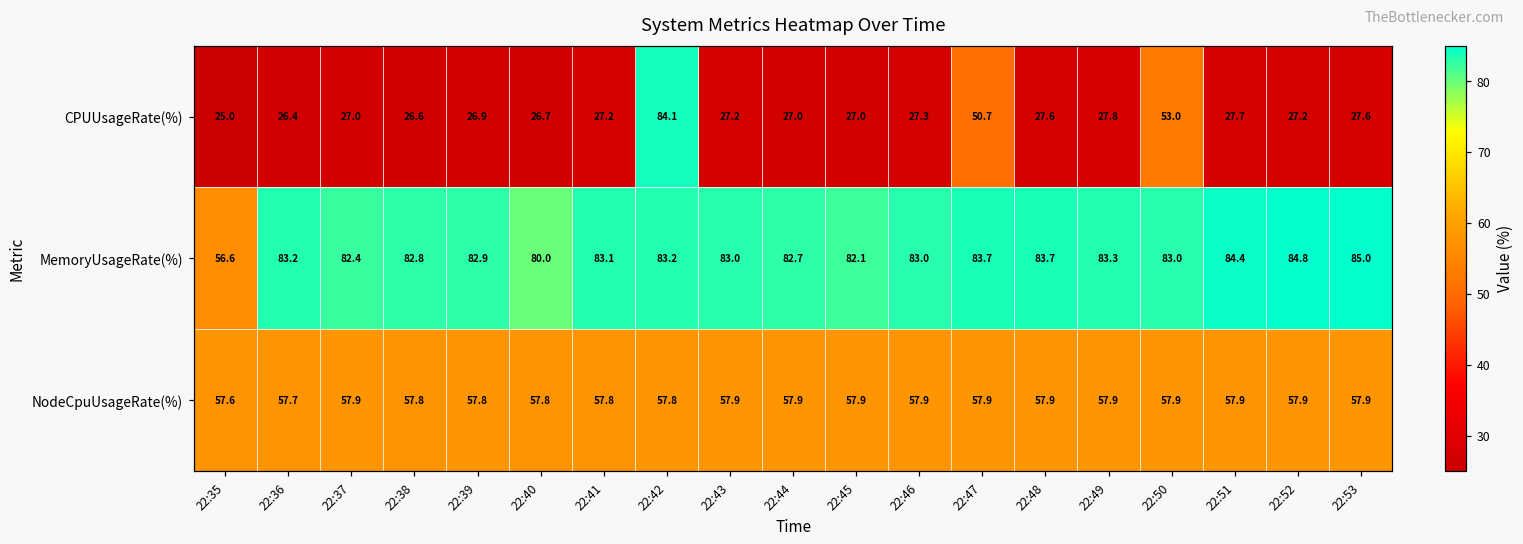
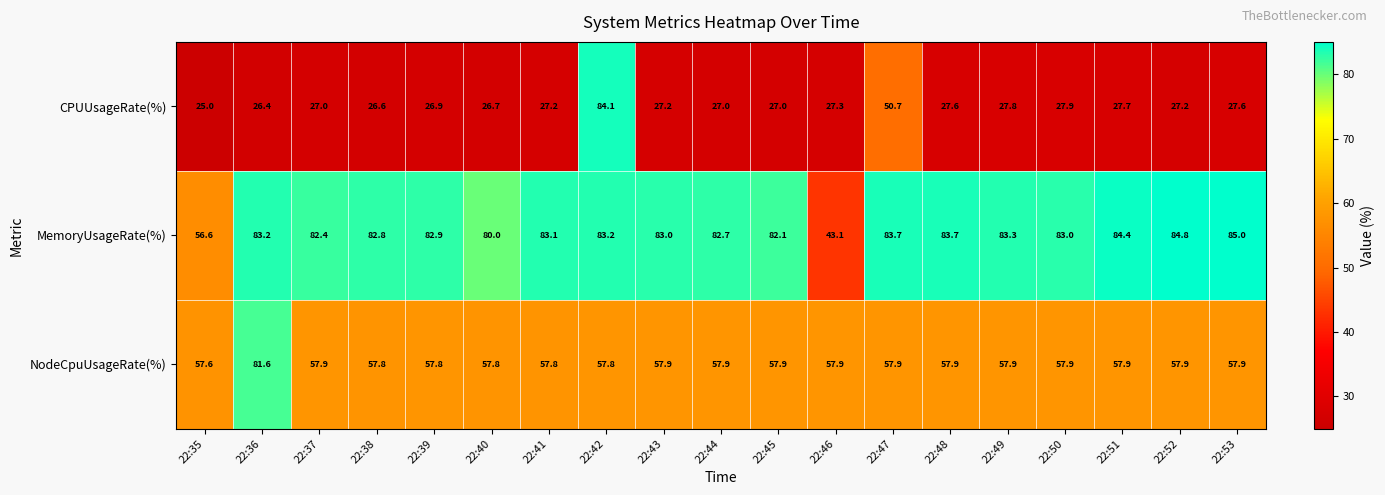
  {
    "CPUUsageRate(%)": {
      "22:35": 25.0,
      "22:36": 26.4,
      "22:37": 27.0,
      "22:38": 26.6,
      "22:39": 26.9,
      "22:40": 26.7,
      "22:41": 27.2,
      "22:42": 84.1,
      "22:43": 27.2,
      "22:44": 27.0,
      "22:45": 27.0,
      "22:46": 27.3,
      "22:47": 50.7,
      "22:48": 27.6,
      "22:49": 27.8,
-     "22:50": 53.0,
+     "22:50": 27.9,
      "22:51": 27.7,
      "22:52": 27.2,
      "22:53": 27.6
    },
    "MemoryUsageRate(%)": {
      "22:35": 56.6,
      "22:36": 83.2,
      "22:37": 82.4,
      "22:38": 82.8,
      "22:39": 82.9,
      "22:40": 80.0,
      "22:41": 83.1,
      "22:42": 83.2,
      "22:43": 83.0,
      "22:44": 82.7,
      "22:45": 82.1,
-     "22:46": 83.0,
+     "22:46": 43.1,
      "22:47": 83.7,
      "22:48": 83.7,
      "22:49": 83.3,
      "22:50": 83.0,
      "22:51": 84.4,
      "22:52": 84.8,
      "22:53": 85.0
    },
    "NodeCpuUsageRate(%)": {
      "22:35": 57.6,
-     "22:36": 57.7,
+     "22:36": 81.6,
      "22:37": 57.9,
      "22:38": 57.8,
      "22:39": 57.8,
      "22:40": 57.8,
      "22:41": 57.8,
      "22:42": 57.8,
      "22:43": 57.9,
      "22:44": 57.9,
      "22:45": 57.9,
      "22:46": 57.9,
      "22:47": 57.9,
      "22:48": 57.9,
      "22:49": 57.9,
      "22:50": 57.9,
      "22:51": 57.9,
      "22:52": 57.9,
      "22:53": 57.9
    }
  }
